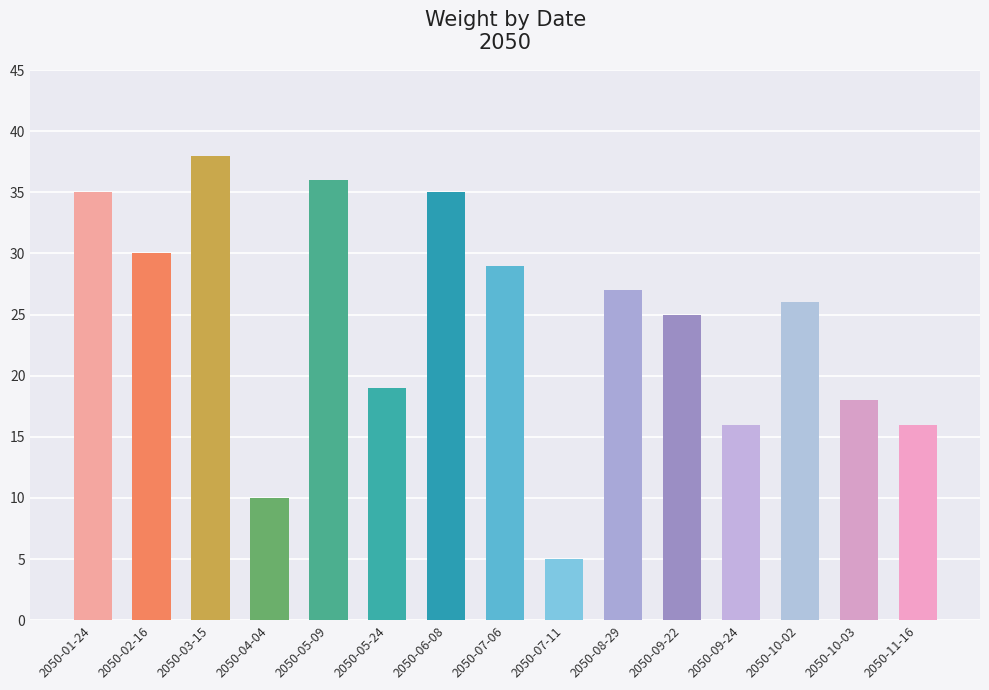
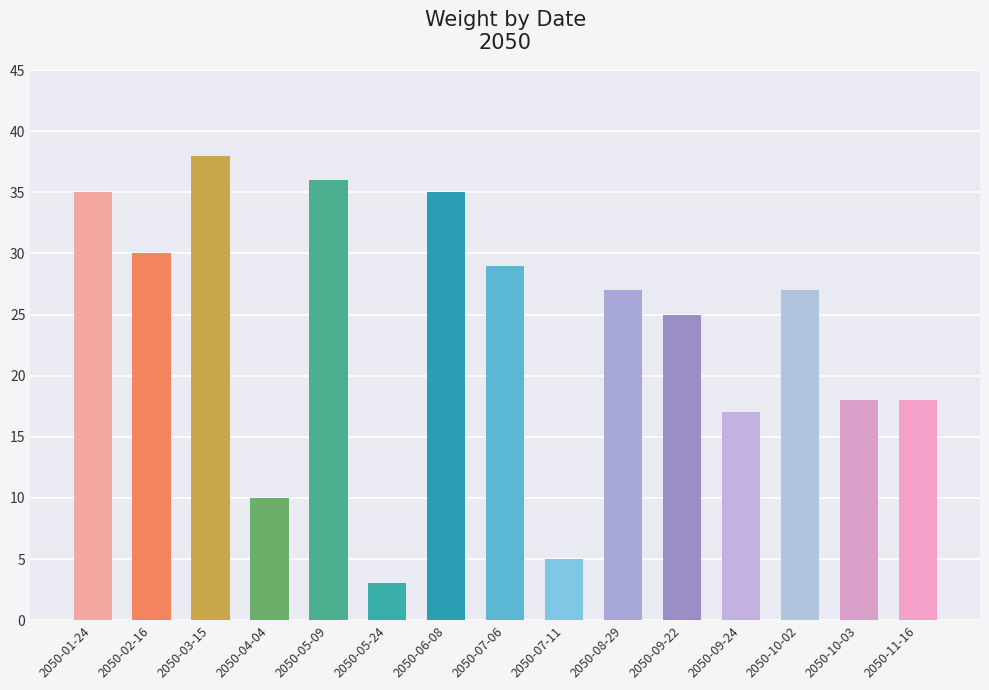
  {
    "2050-01-24": 35,
    "2050-02-16": 30,
    "2050-03-15": 38,
    "2050-04-04": 10,
    "2050-05-09": 36,
-   "2050-05-24": 19,
+   "2050-05-24": 3,
    "2050-06-08": 35,
    "2050-07-06": 29,
    "2050-07-11": 5,
    "2050-08-29": 27,
    "2050-09-22": 25,
-   "2050-09-24": 16,
-   "2050-10-02": 26,
+   "2050-09-24": 17,
+   "2050-10-02": 27,
    "2050-10-03": 18,
-   "2050-11-16": 16
+   "2050-11-16": 18
  }
